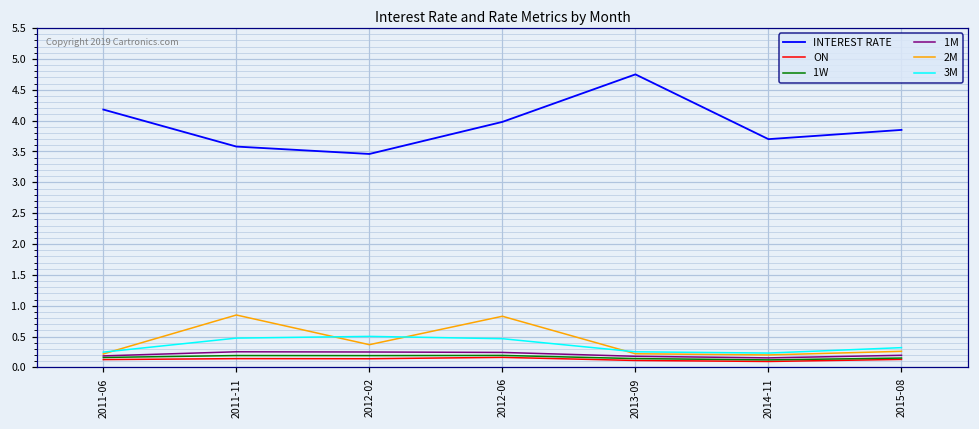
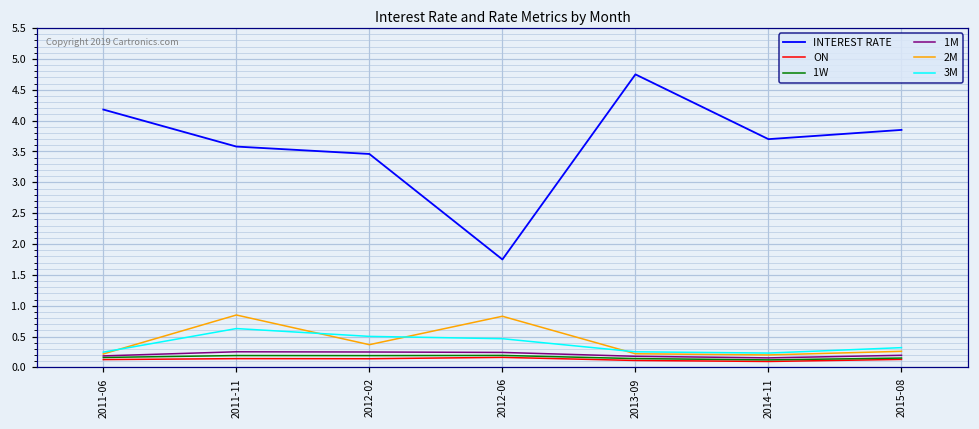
  {
    "INTEREST RATE": {
      "2011-06": 4.2,
      "2011-11": 3.6,
      "2012-02": 3.5,
-     "2012-06": 4.0,
+     "2012-06": 1.8,
      "2013-09": 4.8,
      "2014-11": 3.7,
      "2015-08": 3.9
    },
    "ON": {
      "2011-11": 0.1,
      "2012-02": 0.1
    },
    "1W": {
      "2011-11": 0.2,
      "2012-02": 0.2
    },
    "1M": {
      "2011-11": 0.3,
      "2012-02": 0.3,
      "2012-06": 0.2
    },
    "2M": {
      "2011-11": 0.8,
      "2012-02": 0.4,
      "2012-06": 0.8,
      "2015-08": 0.3
    },
    "3M": {
-     "2011-11": 0.5,
+     "2011-11": 0.6,
      "2012-02": 0.5,
      "2012-06": 0.5,
      "2015-08": 0.3
    }
  }
